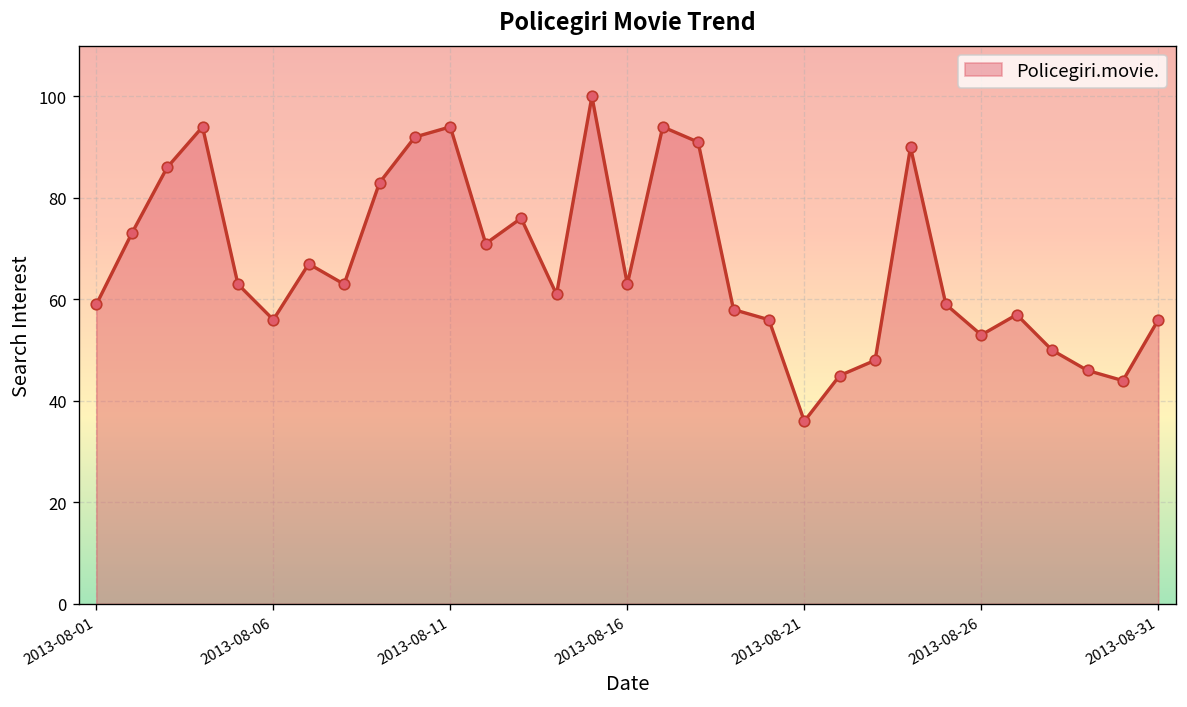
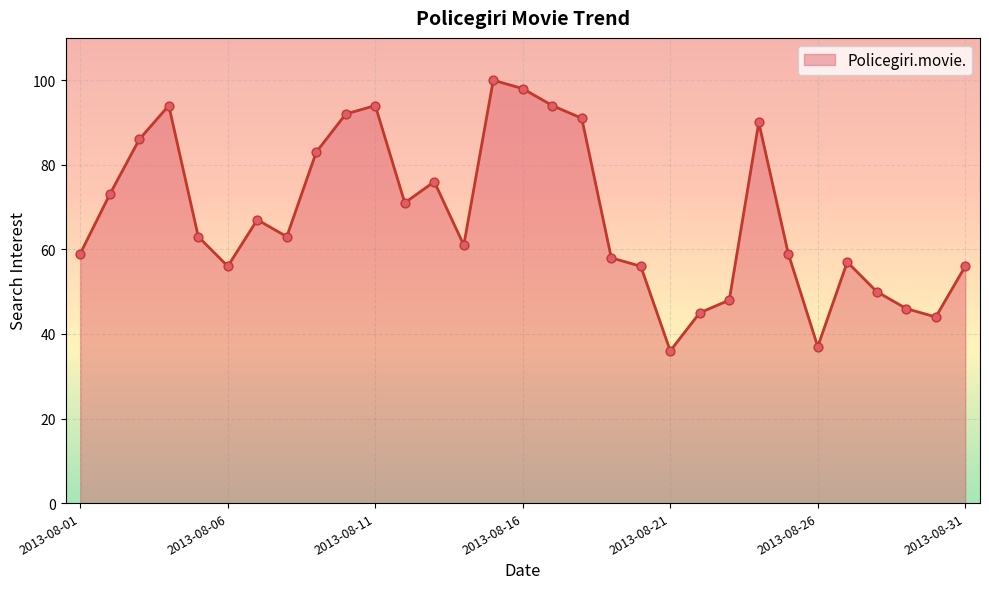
  {
    "2013-08-01": 59,
    "2013-08-06": 56,
    "2013-08-11": 94,
-   "2013-08-16": 63,
+   "2013-08-16": 98,
    "2013-08-21": 36,
-   "2013-08-26": 53,
+   "2013-08-26": 37,
    "2013-08-31": 56
  }
